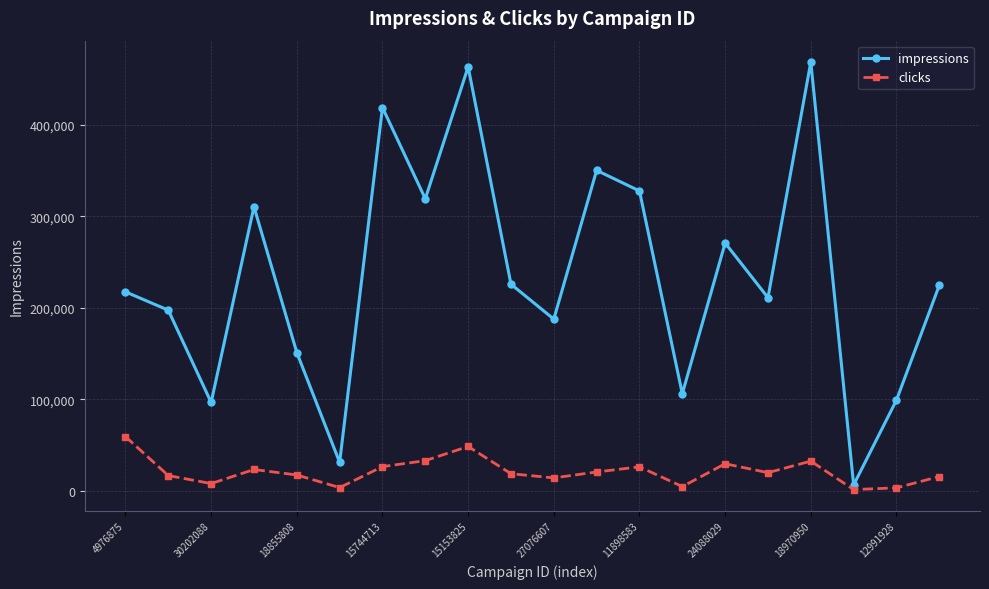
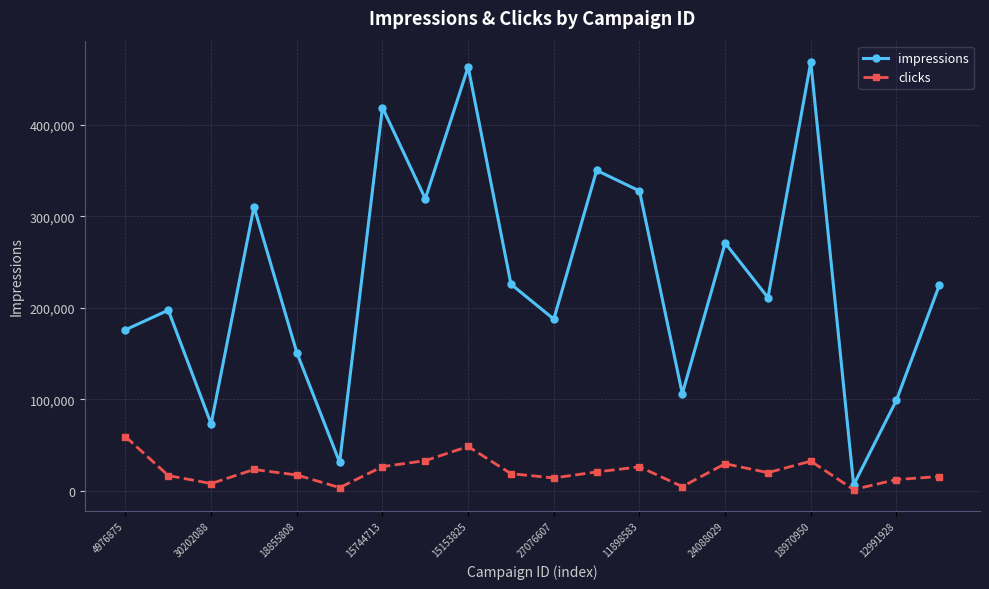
  {
    "impressions": {
-     "4976875": "220,000",
-     "30202088": "100,000",
+     "4976875": "180,000",
+     "30202088": "70,000",
      "18855808": "150,000",
      "15744713": "420,000",
      "15153825": "460,000",
      "27076607": "190,000",
      "11898583": "330,000",
      "24088029": "270,000",
      "18970950": "470,000",
      "12991928": "100,000"
    },
    "clicks": {
      "4976875": "60,000",
      "30202088": "10,000",
      "18855808": "20,000",
      "15744713": "30,000",
      "15153825": "50,000",
      "27076607": "10,000",
      "11898583": "30,000",
      "24088029": "30,000",
      "18970950": "30,000",
-     "12991928": "0"
+     "12991928": "10,000"
    }
  }
